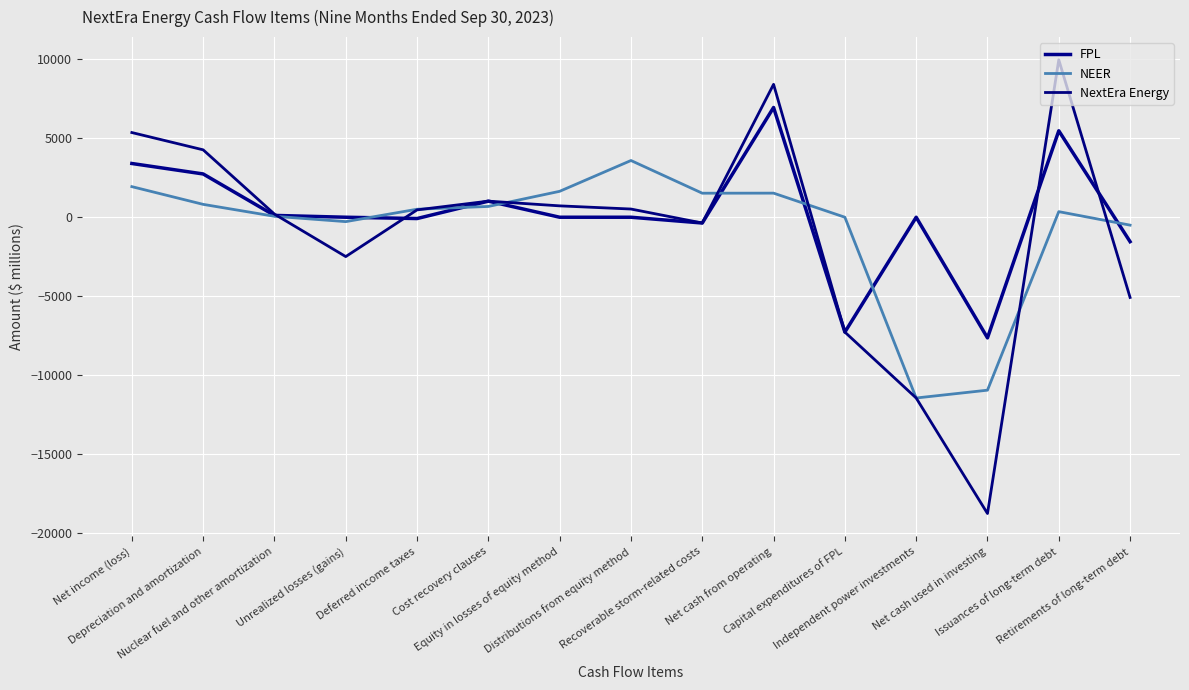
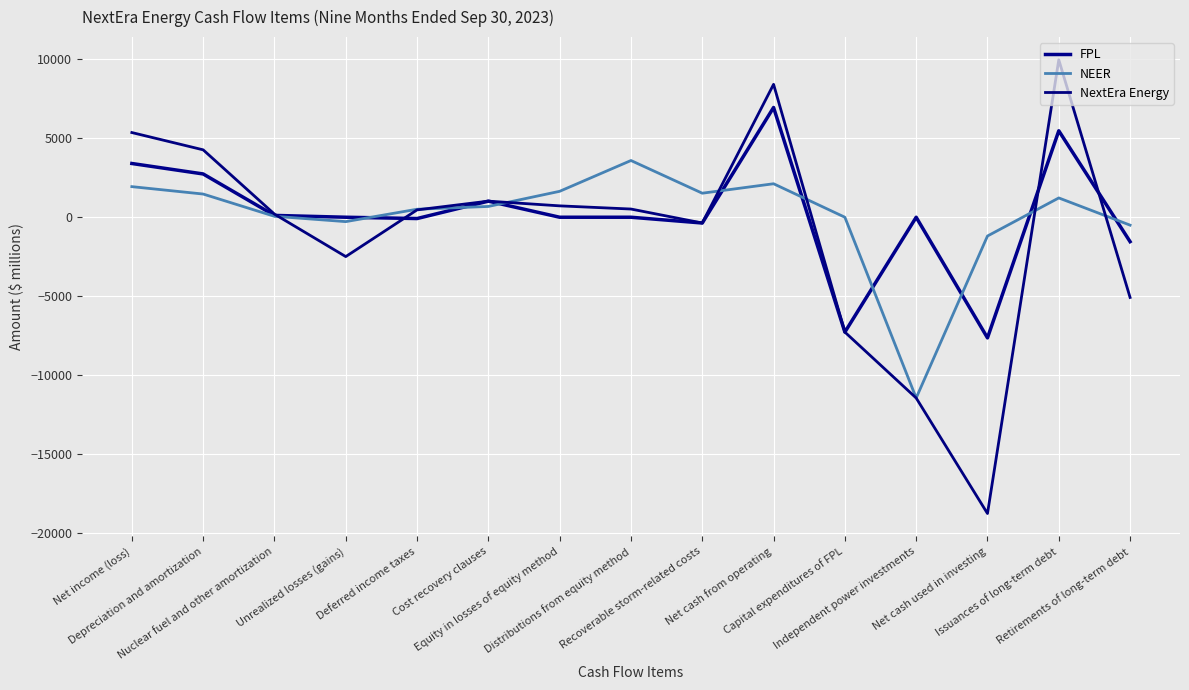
  {
    "NEER": {
      "Net income (loss)": 1900,
-     "Depreciation and amortization": 800,
+     "Depreciation and amortization": 1500,
      "Unrealized losses (gains)": -300,
      "Cost recovery clauses": 700,
      "Equity in losses of equity method": 1600,
      "Distributions from equity method": 3600,
      "Recoverable storm-related costs": 1500,
-     "Net cash from operating": 1500,
+     "Net cash from operating": 2100,
      "Capital expenditures of FPL": 0,
-     "Net cash used in investing": -11000,
-     "Issuances of long-term debt": 400,
+     "Net cash used in investing": -1200,
+     "Issuances of long-term debt": 1200,
      "Retirements of long-term debt": -500
    }
  }
